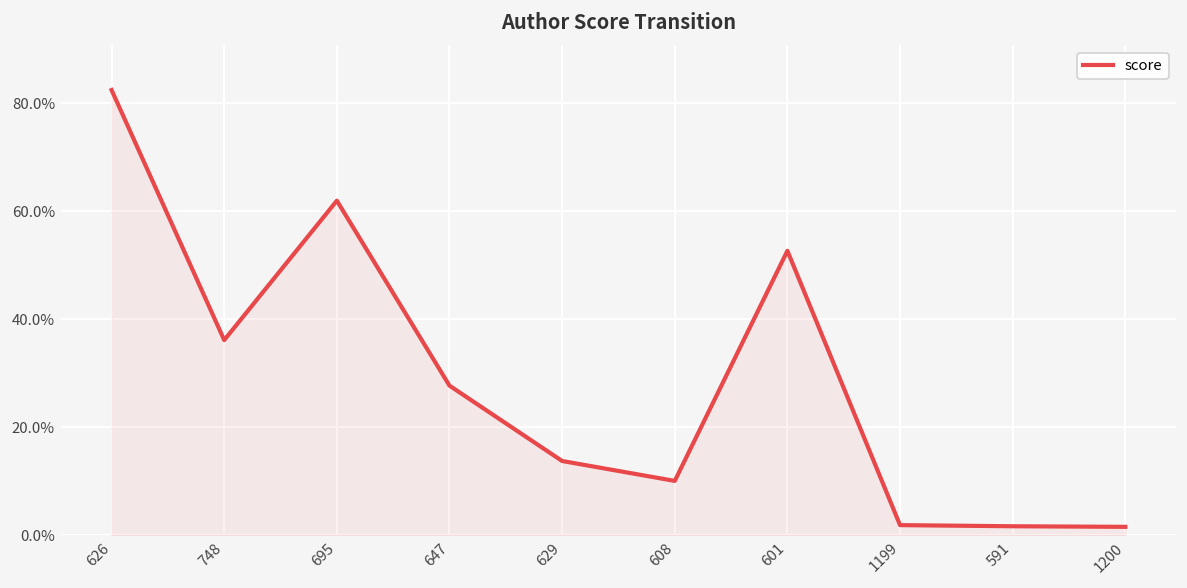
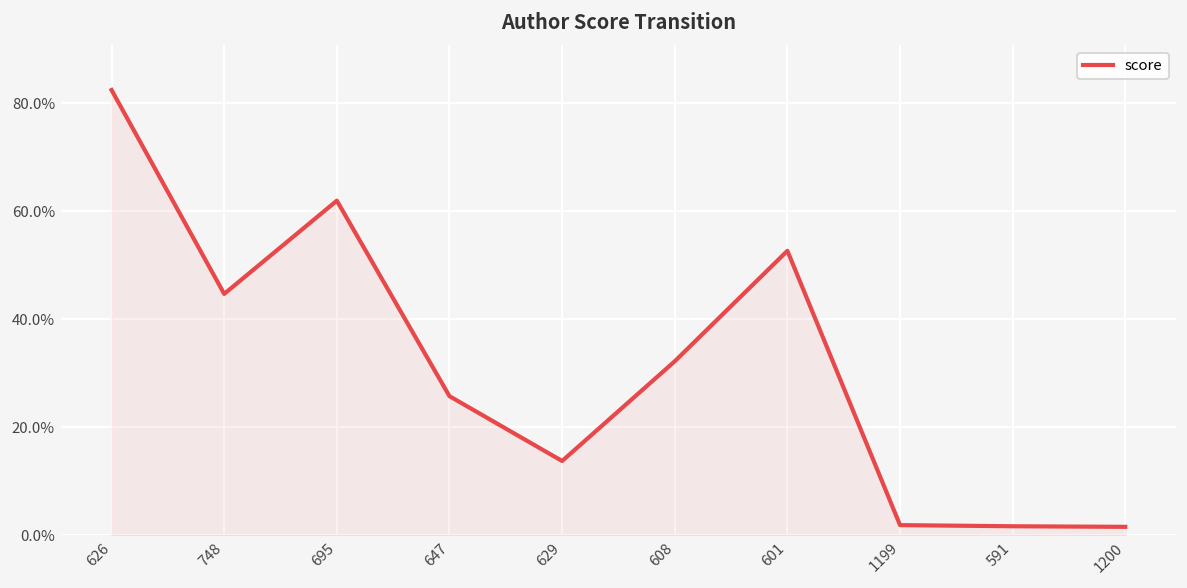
  {
    "626": "82%",
-   "748": "36%",
+   "748": "45%",
    "695": "62%",
-   "647": "28%",
+   "647": "26%",
    "629": "14%",
-   "608": "10%",
+   "608": "32%",
    "601": "53%",
    "1199": "2%",
    "591": "2%",
    "1200": "2%"
  }
